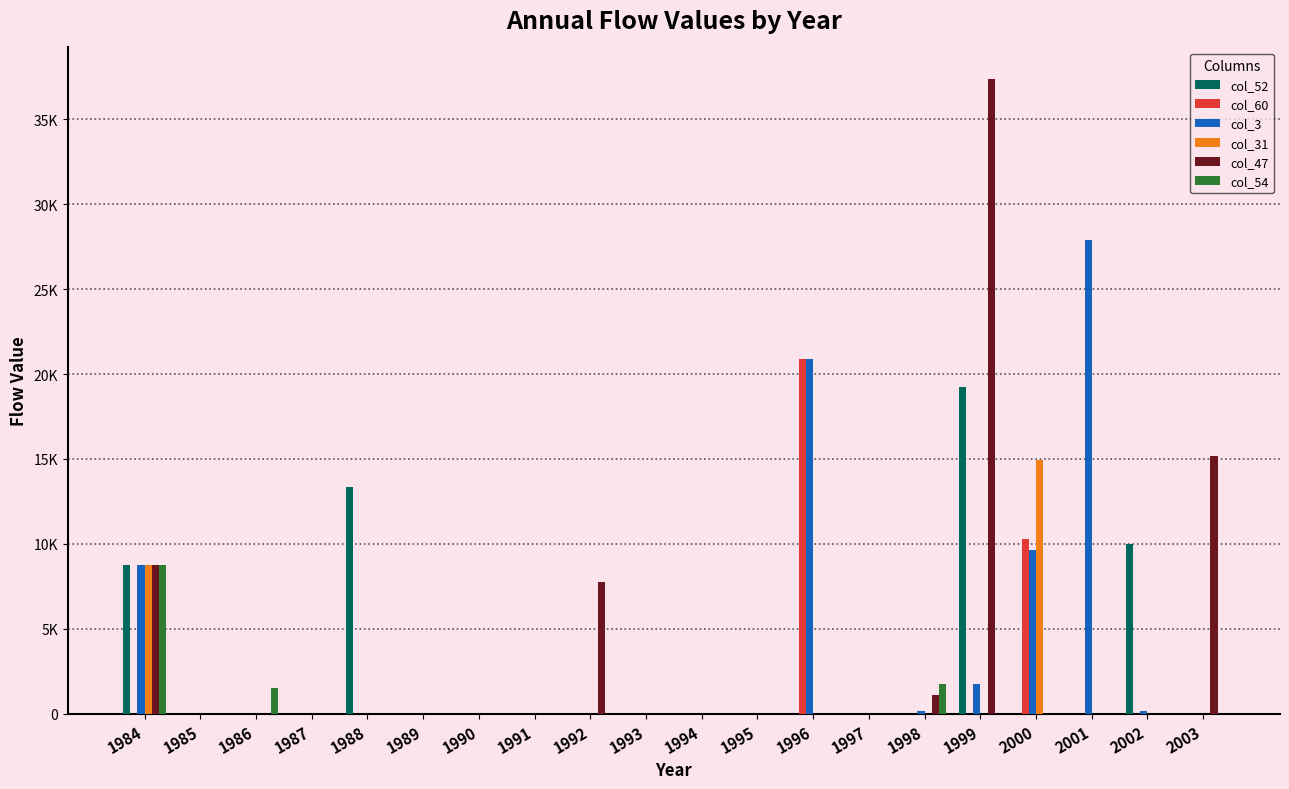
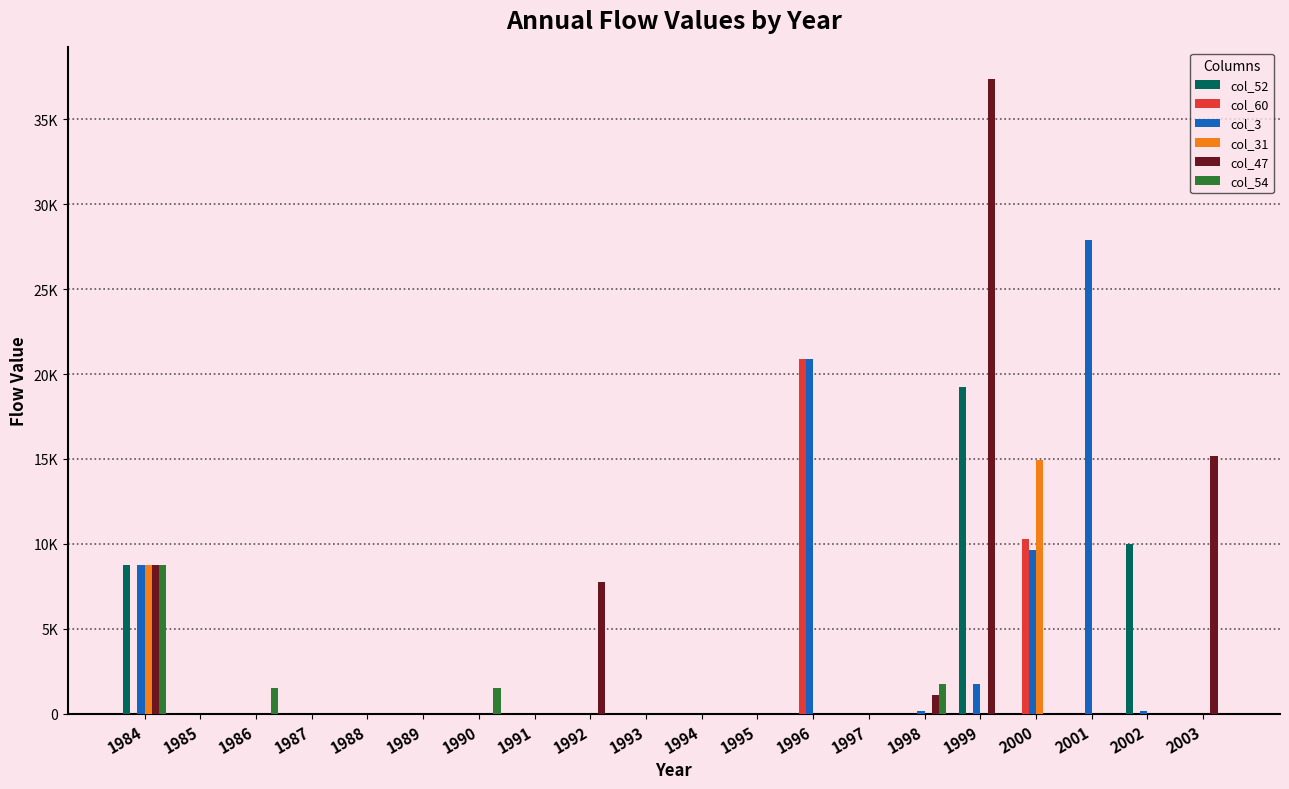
  {
    "col_52": {
      "1984": 8700,
      "1985": 0,
      "1986": 0,
      "1987": 0,
-     "1988": 13400,
+     "1988": 0,
      "1989": 0,
      "1990": 0,
      "1991": 0,
      "1992": 0,
      "1993": 0,
      "1994": 0,
      "1995": 0,
      "1996": 0,
      "1997": 0,
      "1998": 0,
      "1999": 19200,
      "2000": 0,
      "2001": 0,
      "2002": 10000,
      "2003": 0
    },
    "col_60": {
      "1984": 0,
      "1985": 0,
      "1986": 0,
      "1987": 0,
      "1988": 0,
      "1989": 0,
      "1990": 0,
      "1991": 0,
      "1992": 0,
      "1993": 0,
      "1994": 0,
      "1995": 0,
      "1996": 20900,
      "1997": 0,
      "1998": 0,
      "1999": 0,
      "2000": 10300,
      "2001": 0,
      "2002": 0,
      "2003": 0
    },
    "col_3": {
      "1984": 8700,
      "1985": 0,
      "1986": 0,
      "1987": 0,
      "1988": 0,
      "1989": 0,
      "1990": 0,
      "1991": 0,
      "1992": 0,
      "1993": 0,
      "1994": 0,
      "1995": 0,
      "1996": 20900,
      "1997": 0,
      "1998": 200,
      "1999": 1800,
      "2000": 9700,
      "2001": 27900,
      "2002": 200,
      "2003": 0
    },
    "col_31": {
      "1984": 8700,
      "1985": 0,
      "1986": 0,
      "1987": 0,
      "1988": 0,
      "1989": 0,
      "1990": 0,
      "1991": 0,
      "1992": 0,
      "1993": 0,
      "1994": 0,
      "1995": 0,
      "1996": 0,
      "1997": 0,
      "1998": 0,
      "1999": 0,
      "2000": 14900,
      "2001": 0,
      "2002": 0,
      "2003": 0
    },
    "col_47": {
      "1984": 8700,
      "1985": 0,
      "1986": 0,
      "1987": 0,
      "1988": 0,
      "1989": 0,
      "1990": 0,
      "1991": 0,
      "1992": 7700,
      "1993": 0,
      "1994": 0,
      "1995": 0,
      "1996": 0,
      "1997": 0,
      "1998": 1100,
      "1999": 37400,
      "2000": 0,
      "2001": 0,
      "2002": 0,
      "2003": 15100
    },
    "col_54": {
      "1984": 8700,
      "1985": 0,
      "1986": 1500,
      "1987": 0,
      "1988": 0,
      "1989": 0,
-     "1990": 0,
+     "1990": 1500,
      "1991": 0,
      "1992": 0,
      "1993": 0,
      "1994": 0,
      "1995": 0,
      "1996": 0,
      "1997": 0,
      "1998": 1700,
      "1999": 0,
      "2000": 0,
      "2001": 0,
      "2002": 0,
      "2003": 0
    }
  }
